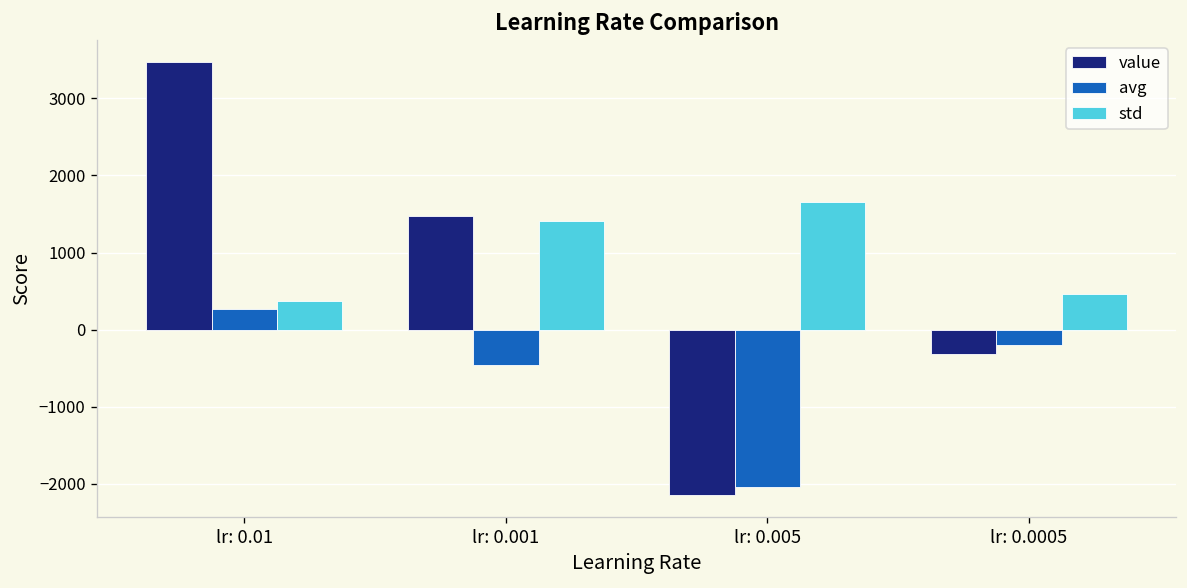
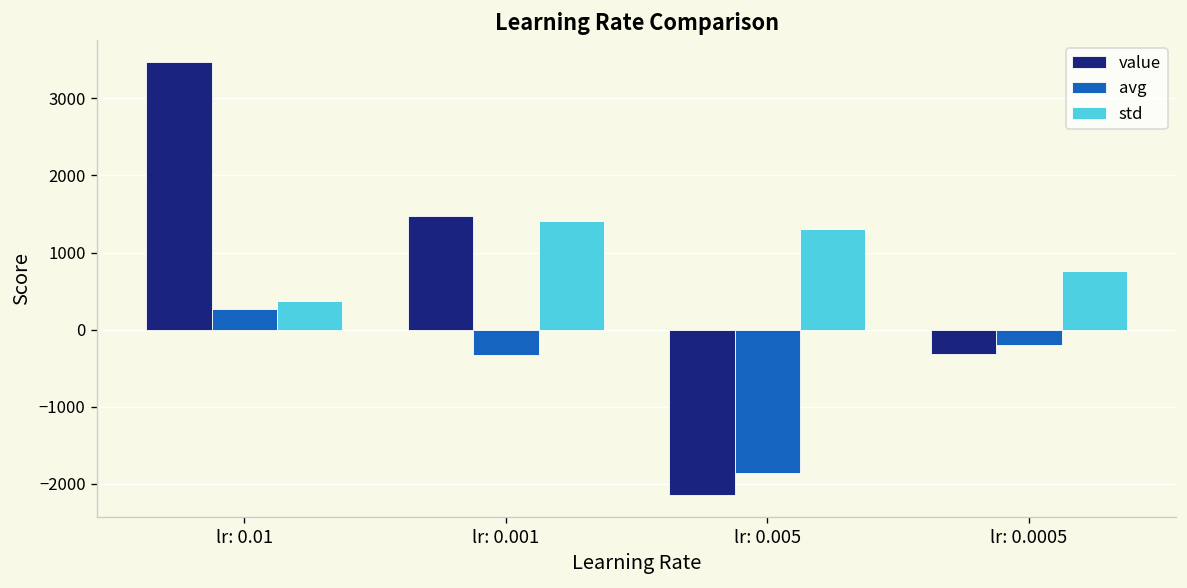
  {
    "value": {
      "lr: 0.01": 3500,
      "lr: 0.001": 1500,
      "lr: 0.005": -2100,
      "lr: 0.0005": -300
    },
    "avg": {
      "lr: 0.01": 300,
-     "lr: 0.001": -500,
-     "lr: 0.005": -2000,
+     "lr: 0.001": -300,
+     "lr: 0.005": -1900,
      "lr: 0.0005": -200
    },
    "std": {
      "lr: 0.01": 400,
      "lr: 0.001": 1400,
-     "lr: 0.005": 1700,
-     "lr: 0.0005": 500
+     "lr: 0.005": 1300,
+     "lr: 0.0005": 800
    }
  }
